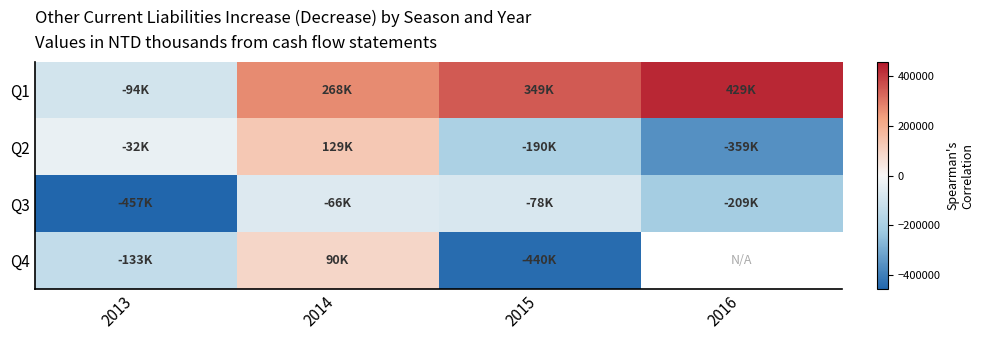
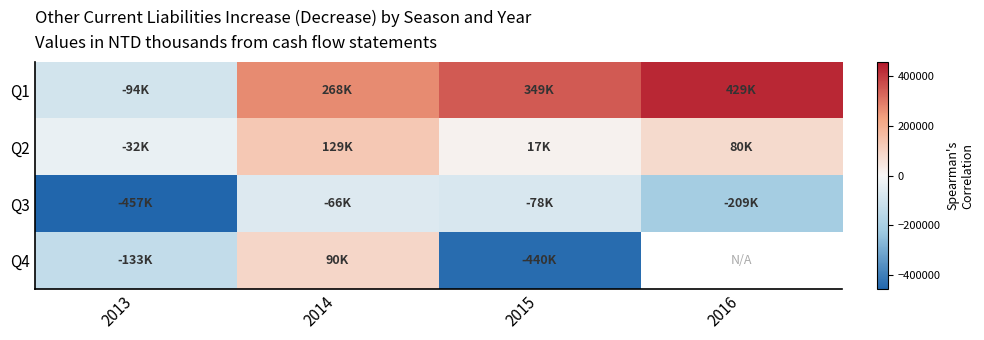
  {
    "Q1": {
      "2013": "-94K",
      "2014": "268K",
      "2015": "349K",
      "2016": "429K"
    },
    "Q2": {
      "2013": "-32K",
      "2014": "129K",
-     "2015": "-190K",
-     "2016": "-359K"
+     "2015": "17K",
+     "2016": "80K"
    },
    "Q3": {
      "2013": "-457K",
      "2014": "-66K",
      "2015": "-78K",
      "2016": "-209K"
    },
    "Q4": {
      "2013": "-133K",
      "2014": "90K",
      "2015": "-440K"
    }
  }
